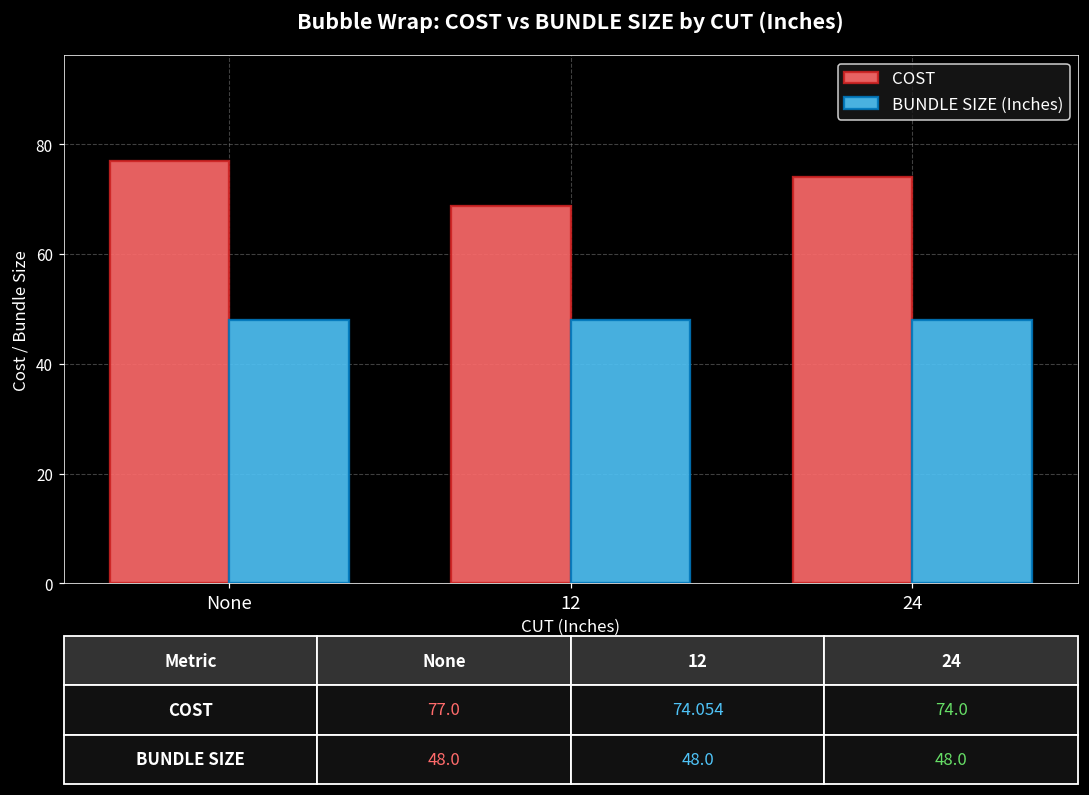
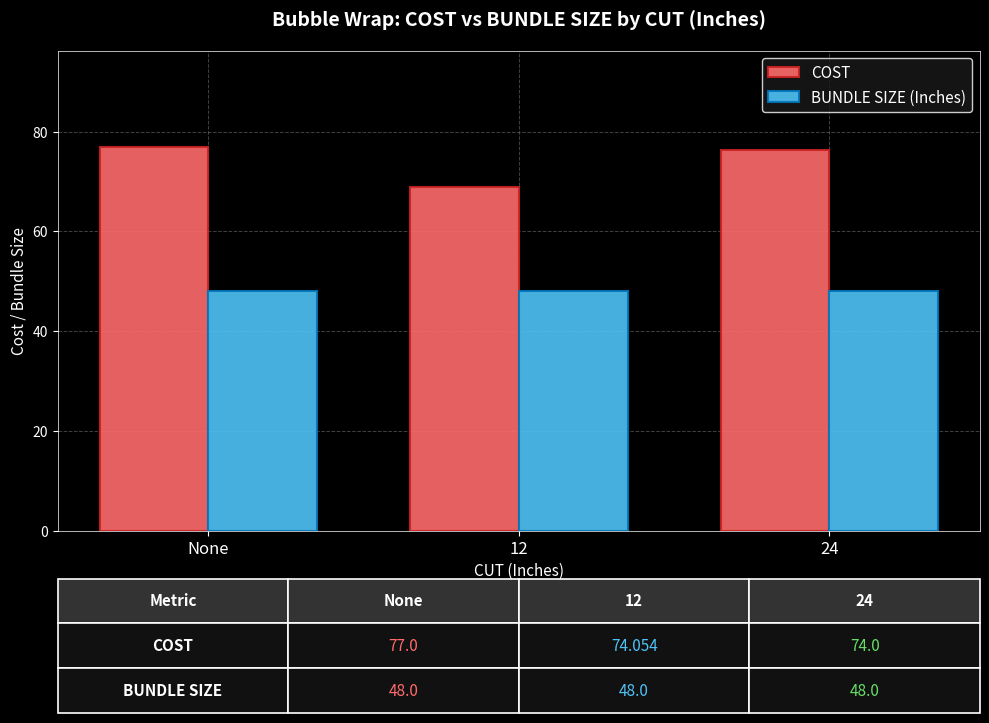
  {
    "COST": {
      "None": 77,
      "12": 69,
-     "24": 74
+     "24": 76
    },
    "BUNDLE SIZE (Inches)": {
      "None": 48,
      "12": 48,
      "24": 48
    }
  }
